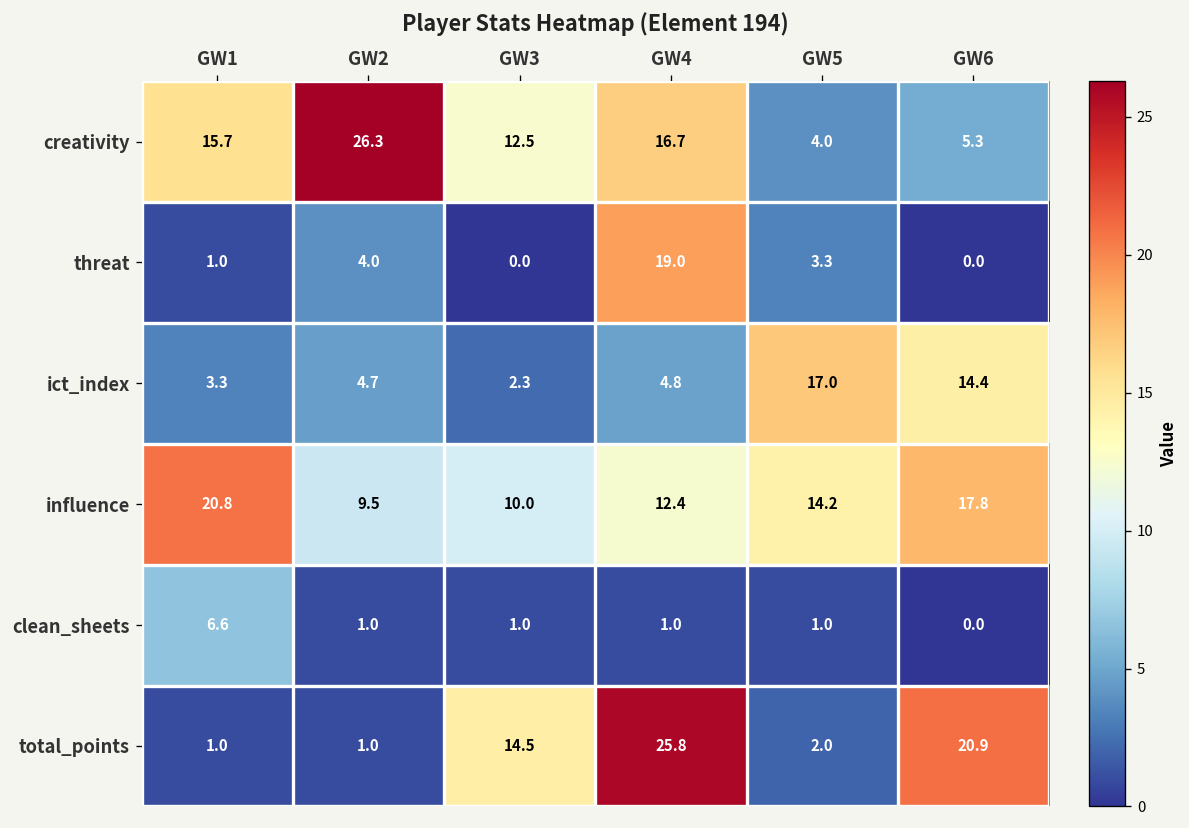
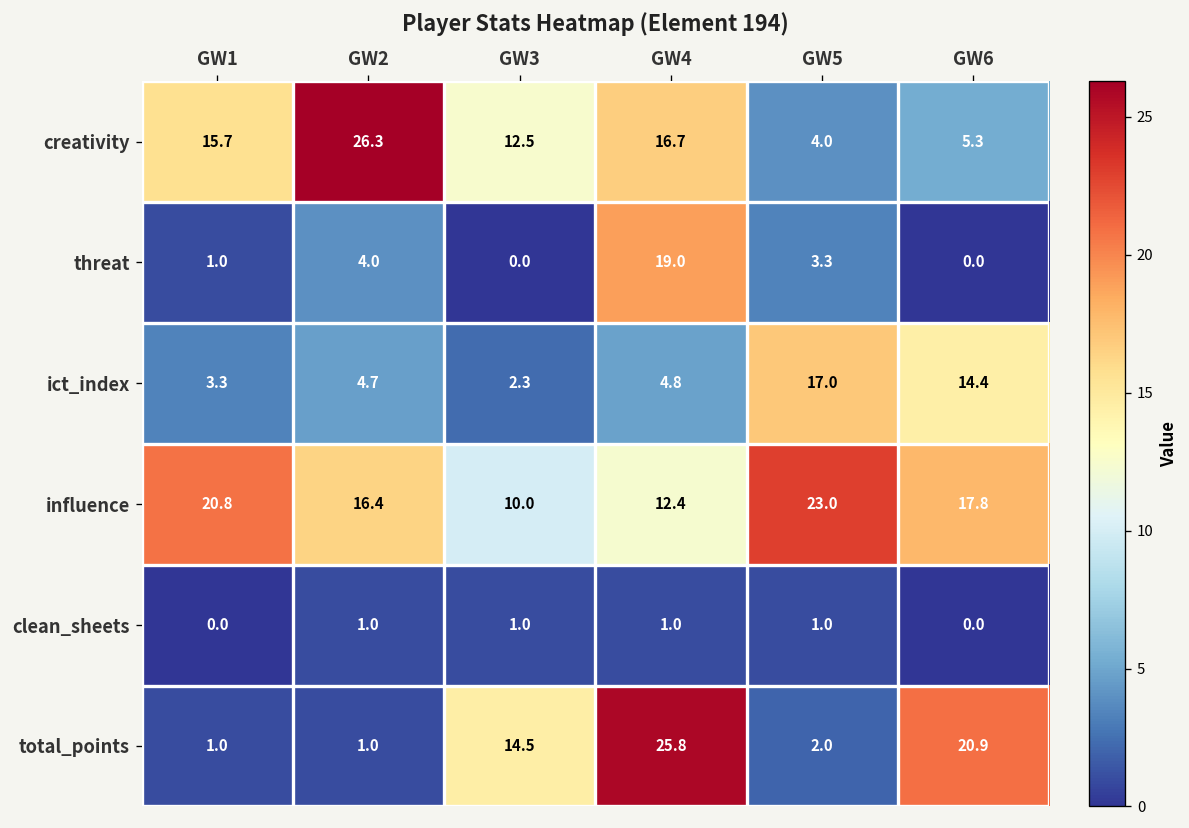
  {
    "creativity": {
      "GW1": 15.7,
      "GW2": 26.3,
      "GW3": 12.5,
      "GW4": 16.7,
      "GW5": 4.0,
      "GW6": 5.3
    },
    "threat": {
      "GW1": 1.0,
      "GW2": 4.0,
      "GW3": 0.0,
      "GW4": 19.0,
      "GW5": 3.3,
      "GW6": 0.0
    },
    "ict_index": {
      "GW1": 3.3,
      "GW2": 4.7,
      "GW3": 2.3,
      "GW4": 4.8,
      "GW5": 17.0,
      "GW6": 14.4
    },
    "influence": {
      "GW1": 20.8,
-     "GW2": 9.5,
+     "GW2": 16.4,
      "GW3": 10.0,
      "GW4": 12.4,
-     "GW5": 14.2,
+     "GW5": 23.0,
      "GW6": 17.8
    },
    "clean_sheets": {
-     "GW1": 6.6,
+     "GW1": 0.0,
      "GW2": 1.0,
      "GW3": 1.0,
      "GW4": 1.0,
      "GW5": 1.0,
      "GW6": 0.0
    },
    "total_points": {
      "GW1": 1.0,
      "GW2": 1.0,
      "GW3": 14.5,
      "GW4": 25.8,
      "GW5": 2.0,
      "GW6": 20.9
    }
  }
